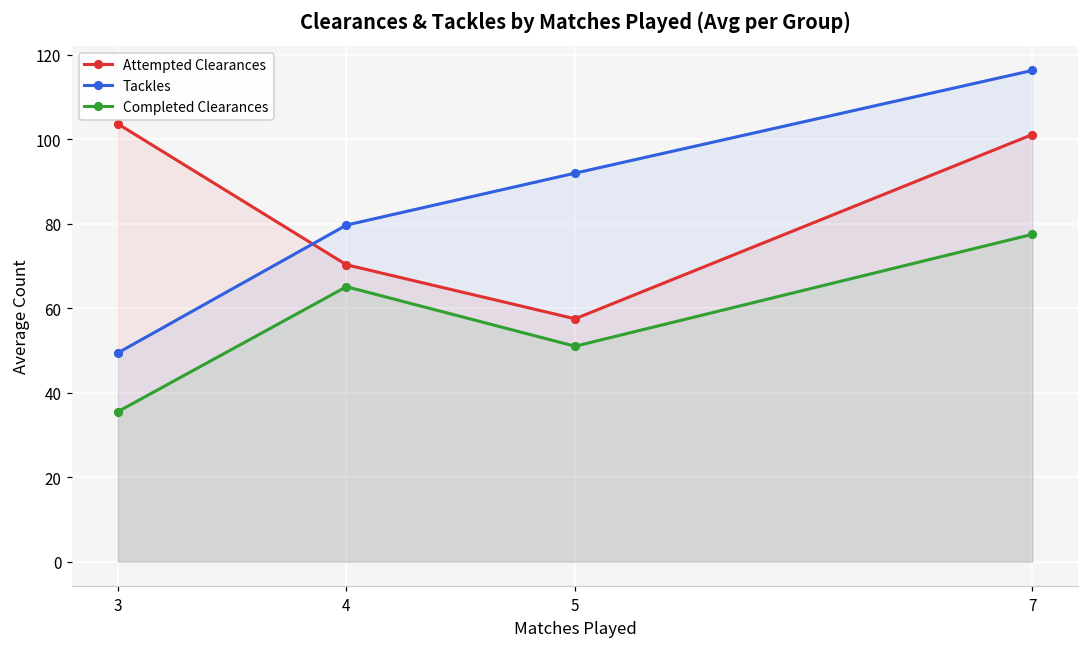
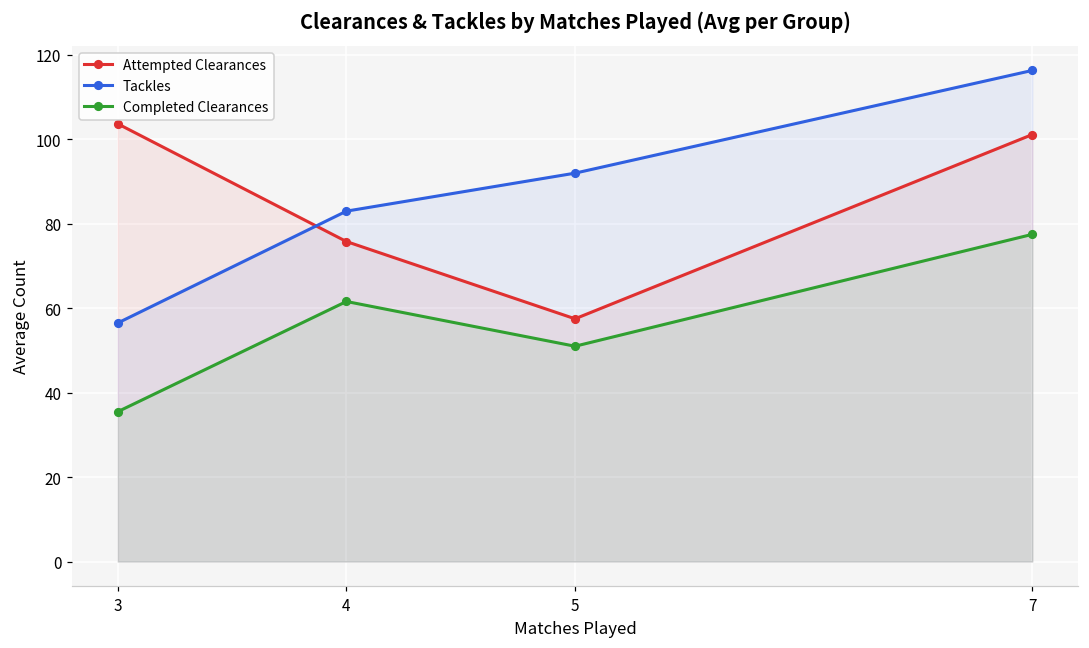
  {
    "Attempted Clearances": {
      "3": 104,
-     "4": 70,
+     "4": 76,
      "5": 58,
      "7": 101
    },
    "Tackles": {
-     "3": 49,
-     "4": 80,
+     "3": 57,
+     "4": 83,
      "5": 92,
      "7": 116
    },
    "Completed Clearances": {
      "3": 36,
-     "4": 65,
+     "4": 62,
      "5": 51,
      "7": 78
    }
  }
